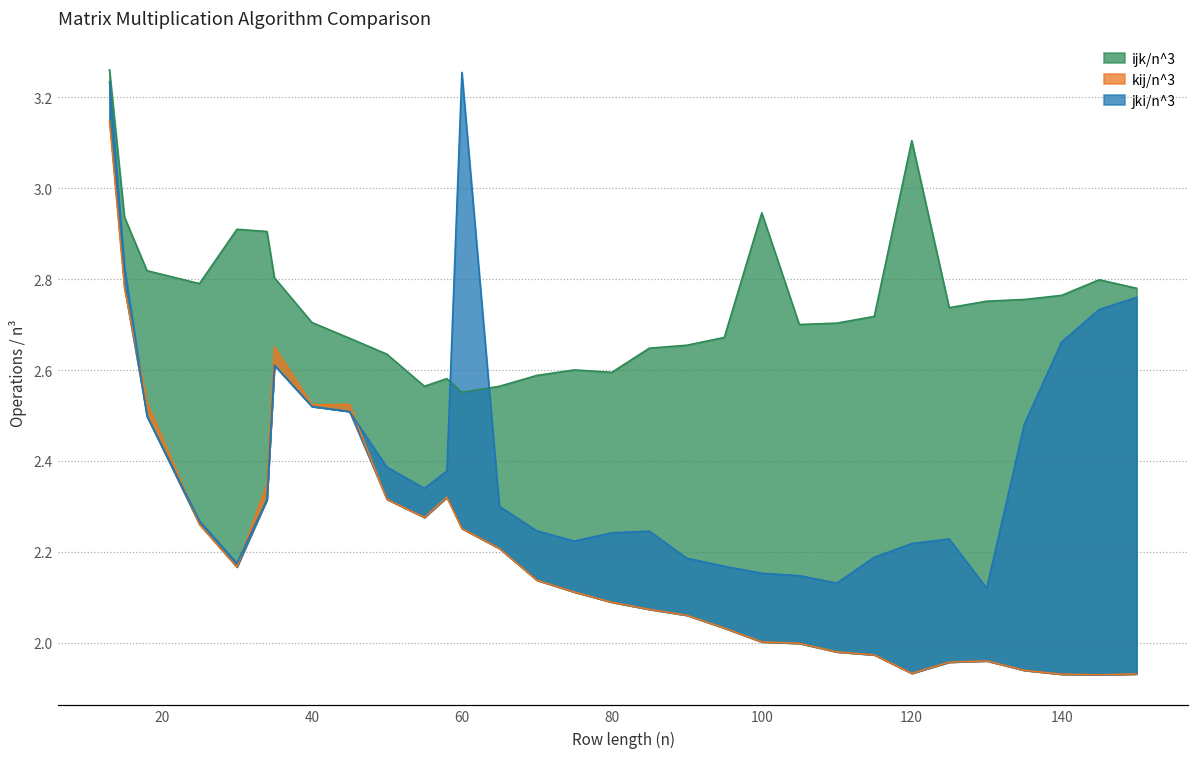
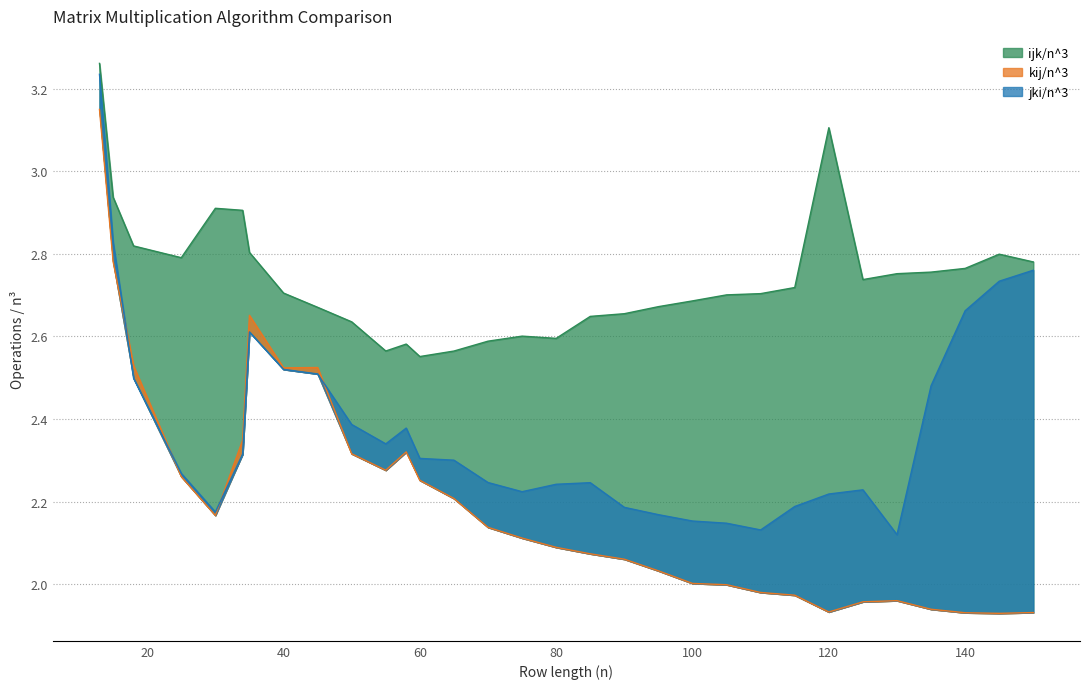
  {
    "ijk/n^3": {
      "40": 2.70,
      "60": 2.55,
      "80": 2.60,
-     "100": 2.95,
+     "100": 2.69,
      "120": 3.11,
      "140": 2.76
    },
    "kij/n^3": {
      "60": 2.25,
      "80": 2.09,
      "100": 2.00,
      "120": 1.93,
      "140": 1.93
    },
    "jki/n^3": {
-     "60": 3.26,
+     "60": 2.30,
      "80": 2.24,
      "100": 2.15,
      "120": 2.22,
      "140": 2.66
    }
  }
